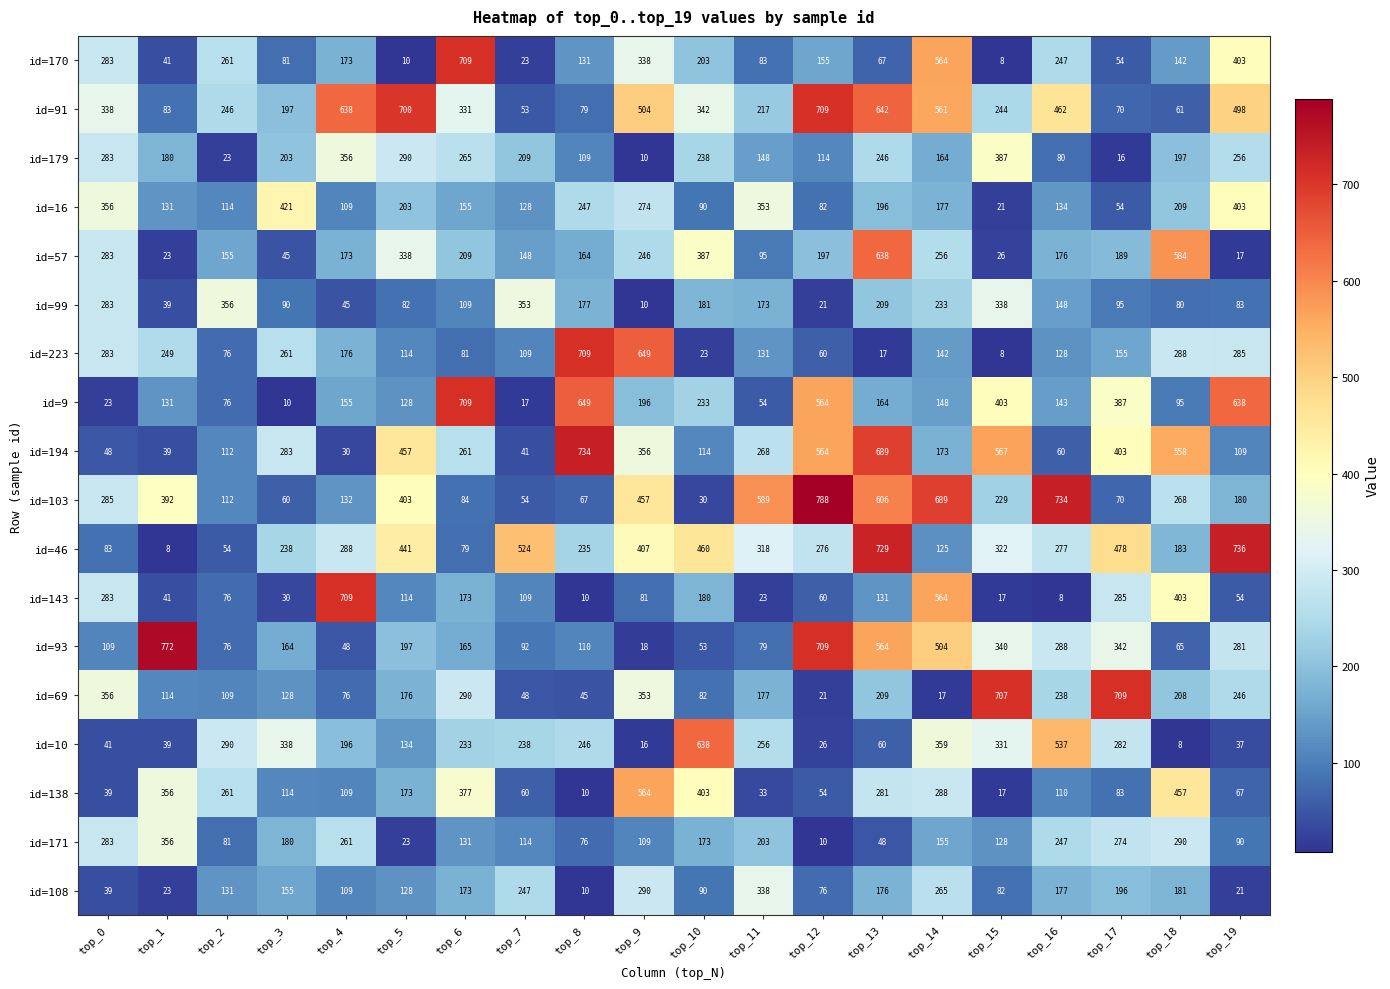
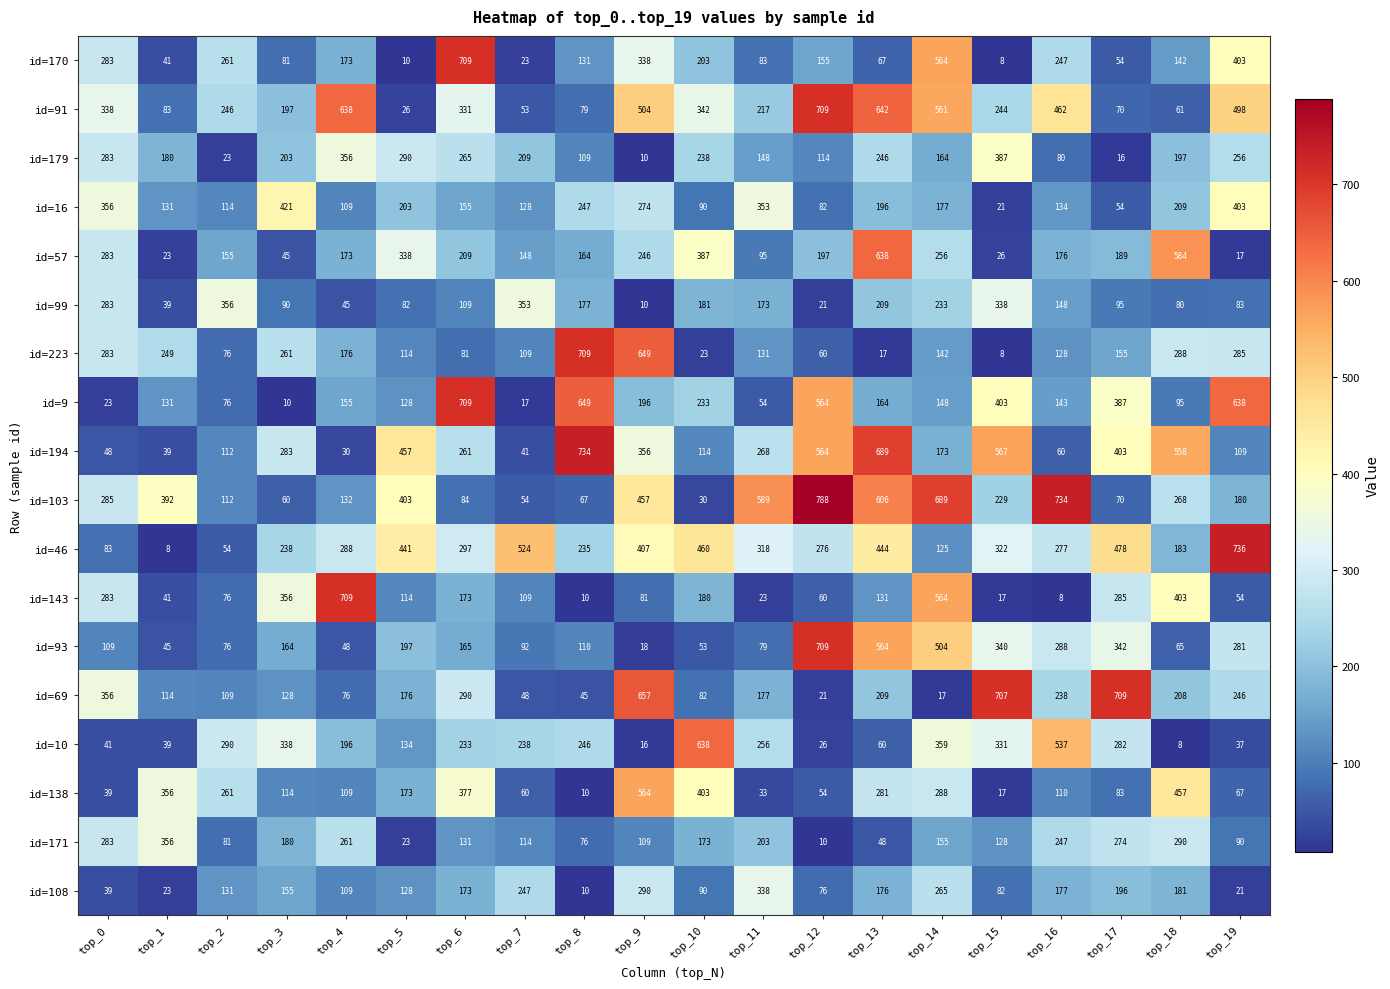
  {
    "id=91": {
      "top_0": 338,
      "top_1": 83,
      "top_2": 246,
      "top_3": 197,
      "top_4": 638,
-     "top_5": 700,
+     "top_5": 26,
      "top_6": 331,
      "top_7": 53,
      "top_8": 79,
      "top_9": 504,
      "top_10": 342,
      "top_11": 217,
      "top_12": 709,
      "top_13": 642,
      "top_14": 561,
      "top_15": 244,
      "top_16": 462,
      "top_17": 70,
      "top_18": 61,
      "top_19": 498
    },
    "id=46": {
      "top_0": 83,
      "top_1": 8,
      "top_2": 54,
      "top_3": 238,
      "top_4": 288,
      "top_5": 441,
-     "top_6": 79,
+     "top_6": 297,
      "top_7": 524,
      "top_8": 235,
      "top_9": 407,
      "top_10": 460,
      "top_11": 318,
      "top_12": 276,
-     "top_13": 729,
+     "top_13": 444,
      "top_14": 125,
      "top_15": 322,
      "top_16": 277,
      "top_17": 478,
      "top_18": 183,
      "top_19": 736
    },
    "id=143": {
      "top_0": 283,
      "top_1": 41,
      "top_2": 76,
-     "top_3": 30,
+     "top_3": 356,
      "top_4": 709,
      "top_5": 114,
      "top_6": 173,
      "top_7": 109,
      "top_8": 10,
      "top_9": 81,
      "top_10": 180,
      "top_11": 23,
      "top_12": 60,
      "top_13": 131,
      "top_14": 564,
      "top_15": 17,
      "top_16": 8,
      "top_17": 285,
      "top_18": 403,
      "top_19": 54
    },
    "id=93": {
      "top_0": 109,
-     "top_1": 772,
+     "top_1": 45,
      "top_2": 76,
      "top_3": 164,
      "top_4": 48,
      "top_5": 197,
      "top_6": 165,
      "top_7": 92,
      "top_8": 110,
      "top_9": 18,
      "top_10": 53,
      "top_11": 79,
      "top_12": 709,
      "top_13": 564,
      "top_14": 504,
      "top_15": 340,
      "top_16": 288,
      "top_17": 342,
      "top_18": 65,
      "top_19": 281
    },
    "id=69": {
      "top_0": 356,
      "top_1": 114,
      "top_2": 109,
      "top_3": 128,
      "top_4": 76,
      "top_5": 176,
      "top_6": 290,
      "top_7": 48,
      "top_8": 45,
-     "top_9": 353,
+     "top_9": 657,
      "top_10": 82,
      "top_11": 177,
      "top_12": 21,
      "top_13": 209,
      "top_14": 17,
      "top_15": 707,
      "top_16": 238,
      "top_17": 709,
      "top_18": 208,
      "top_19": 246
    }
  }
